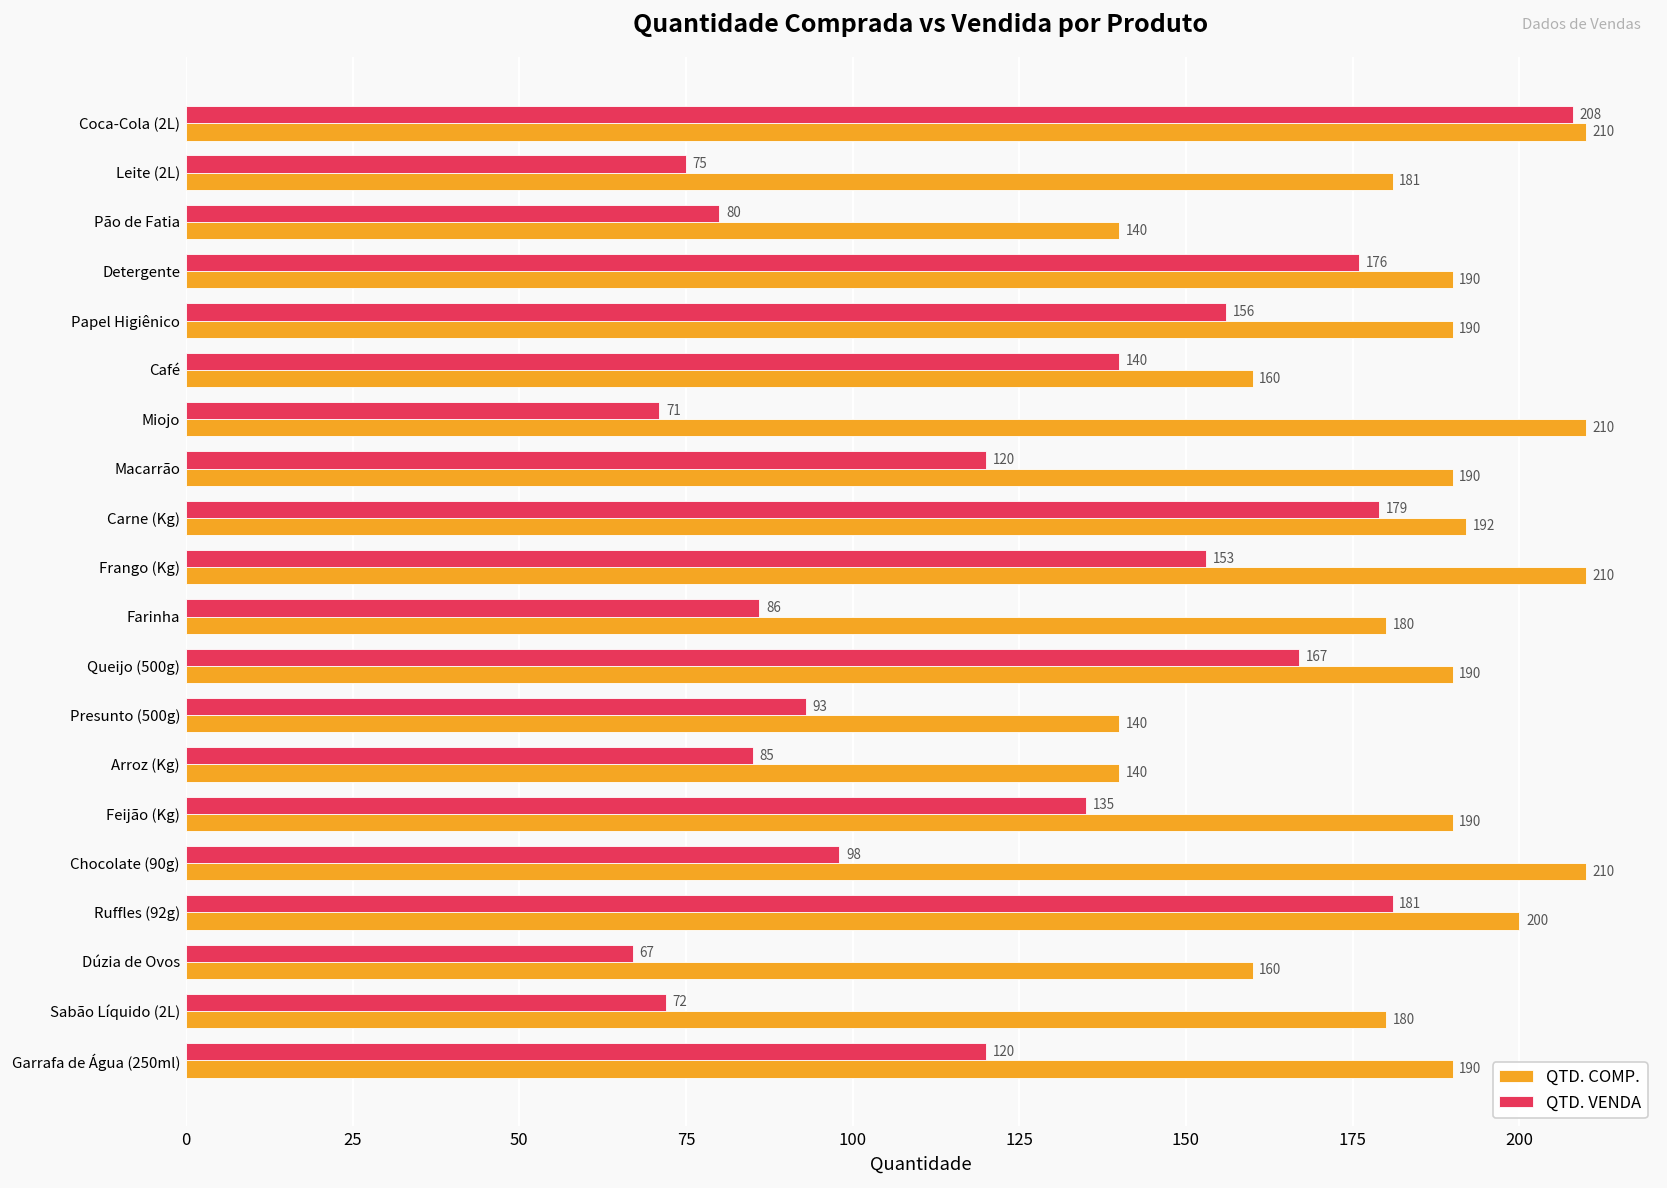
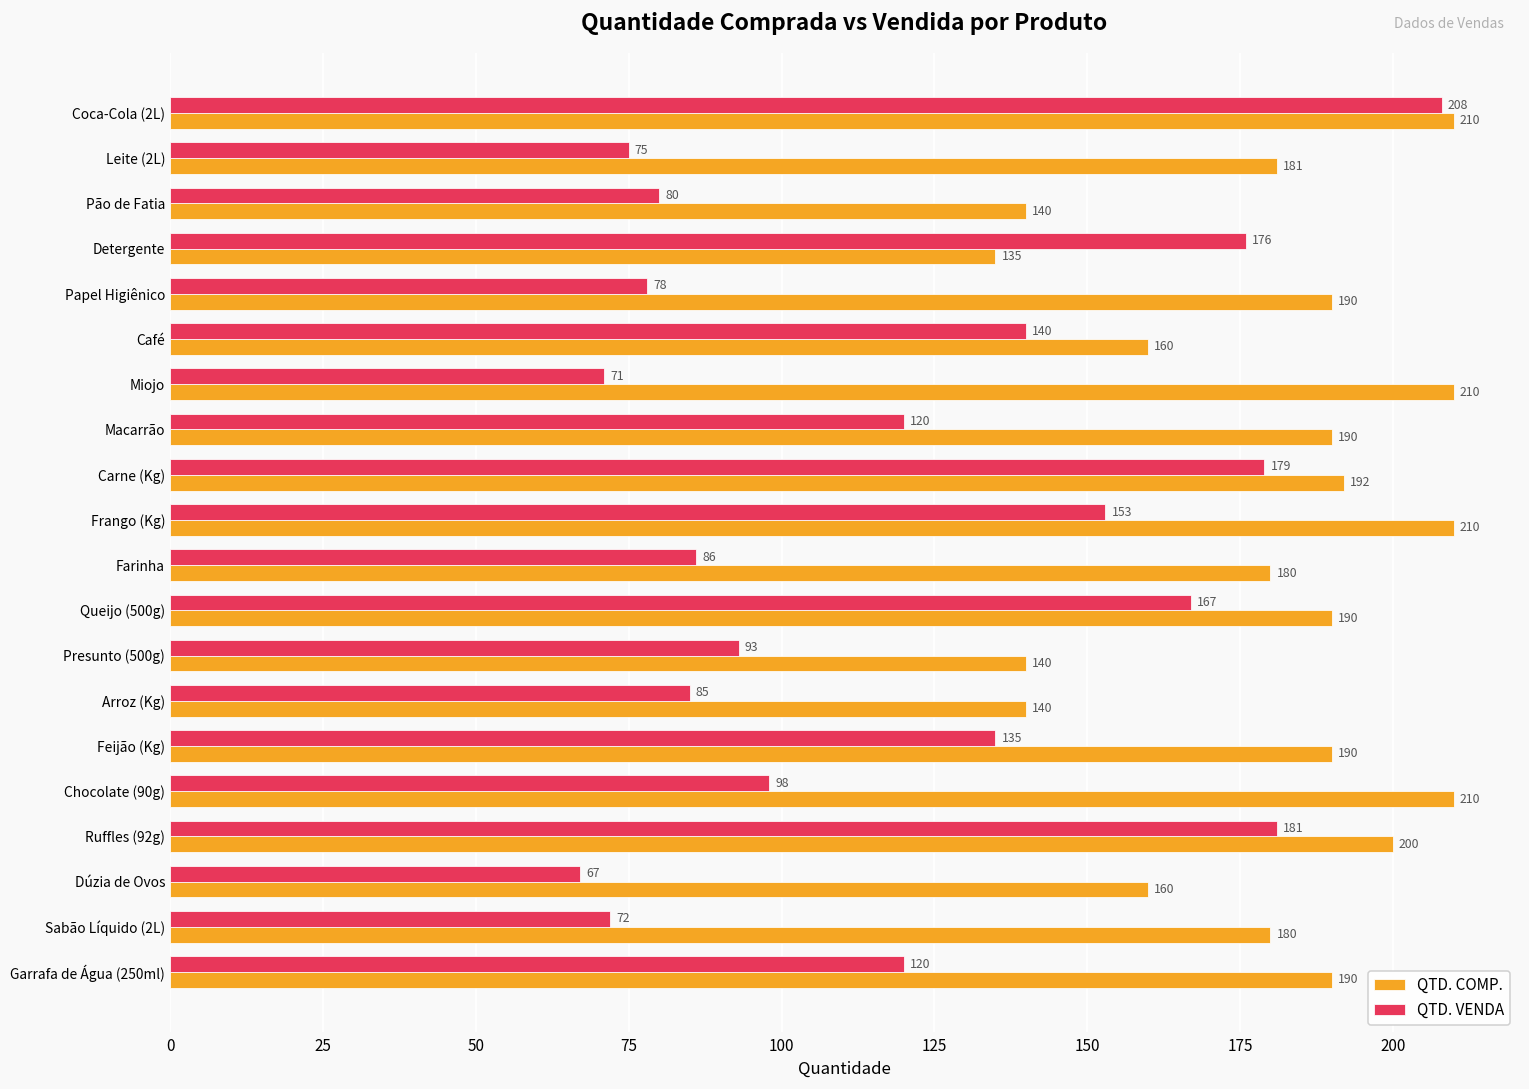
  {
    "QTD. COMP.": {
      "Coca-Cola (2L)": 210,
      "Leite (2L)": 181,
      "Pão de Fatia": 140,
-     "Detergente": 190,
+     "Detergente": 135,
      "Papel Higiênico": 190,
      "Café": 160,
      "Miojo": 210,
      "Macarrão": 190,
      "Carne (Kg)": 192,
      "Frango (Kg)": 210,
      "Farinha": 180,
      "Queijo (500g)": 190,
      "Presunto (500g)": 140,
      "Arroz (Kg)": 140,
      "Feijão (Kg)": 190,
      "Chocolate (90g)": 210,
      "Ruffles (92g)": 200,
      "Dúzia de Ovos": 160,
      "Sabão Líquido (2L)": 180,
      "Garrafa de Água (250ml)": 190
    },
    "QTD. VENDA": {
      "Coca-Cola (2L)": 208,
      "Leite (2L)": 75,
      "Pão de Fatia": 80,
      "Detergente": 176,
-     "Papel Higiênico": 156,
+     "Papel Higiênico": 78,
      "Café": 140,
      "Miojo": 71,
      "Macarrão": 120,
      "Carne (Kg)": 179,
      "Frango (Kg)": 153,
      "Farinha": 86,
      "Queijo (500g)": 167,
      "Presunto (500g)": 93,
      "Arroz (Kg)": 85,
      "Feijão (Kg)": 135,
      "Chocolate (90g)": 98,
      "Ruffles (92g)": 181,
      "Dúzia de Ovos": 67,
      "Sabão Líquido (2L)": 72,
      "Garrafa de Água (250ml)": 120
    }
  }
